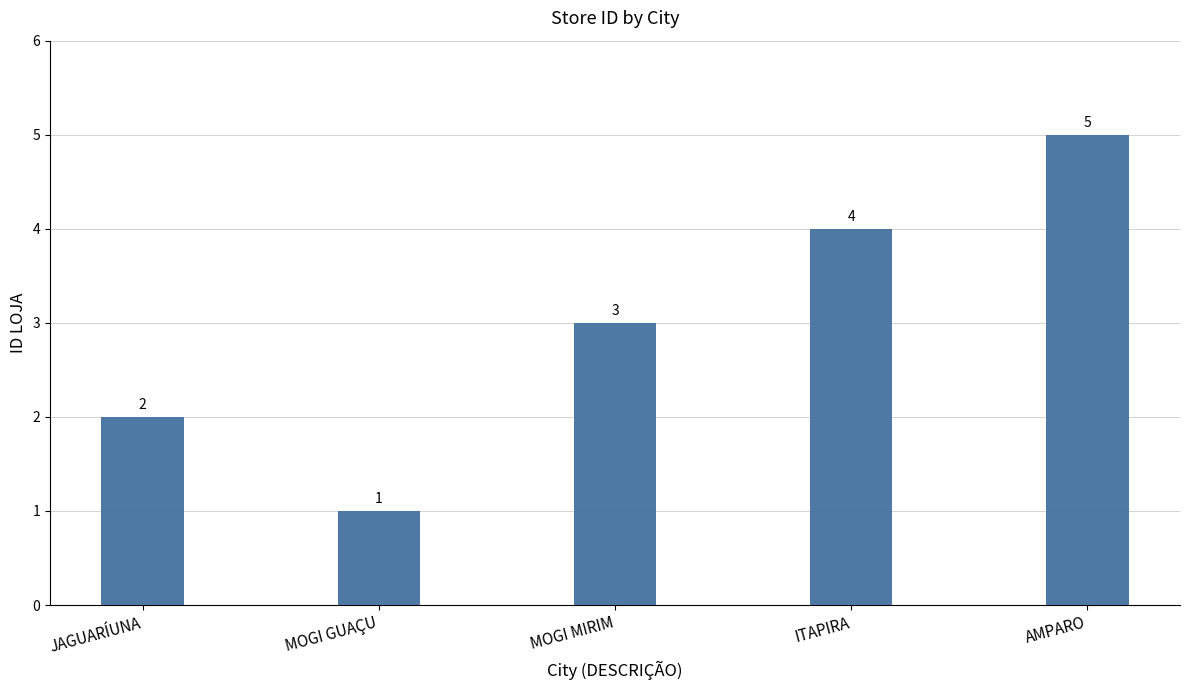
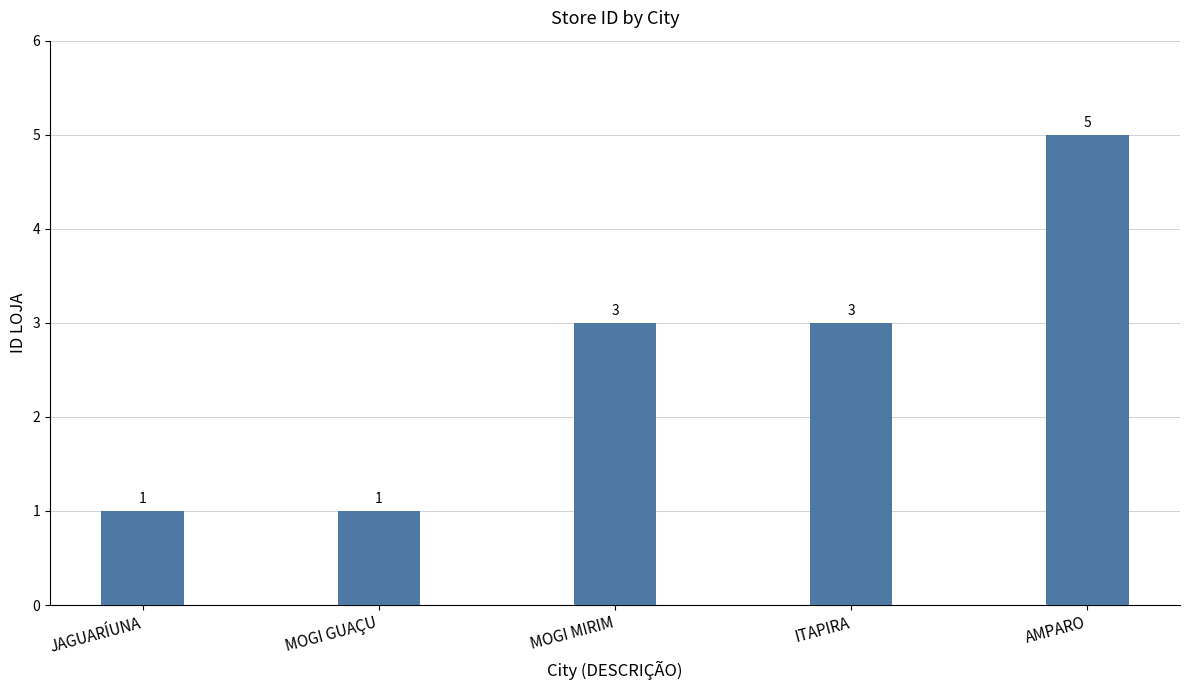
  {
-   "JAGUARÍUNA": 2,
+   "JAGUARÍUNA": 1,
    "MOGI GUAÇU": 1,
    "MOGI MIRIM": 3,
-   "ITAPIRA": 4,
+   "ITAPIRA": 3,
    "AMPARO": 5
  }
